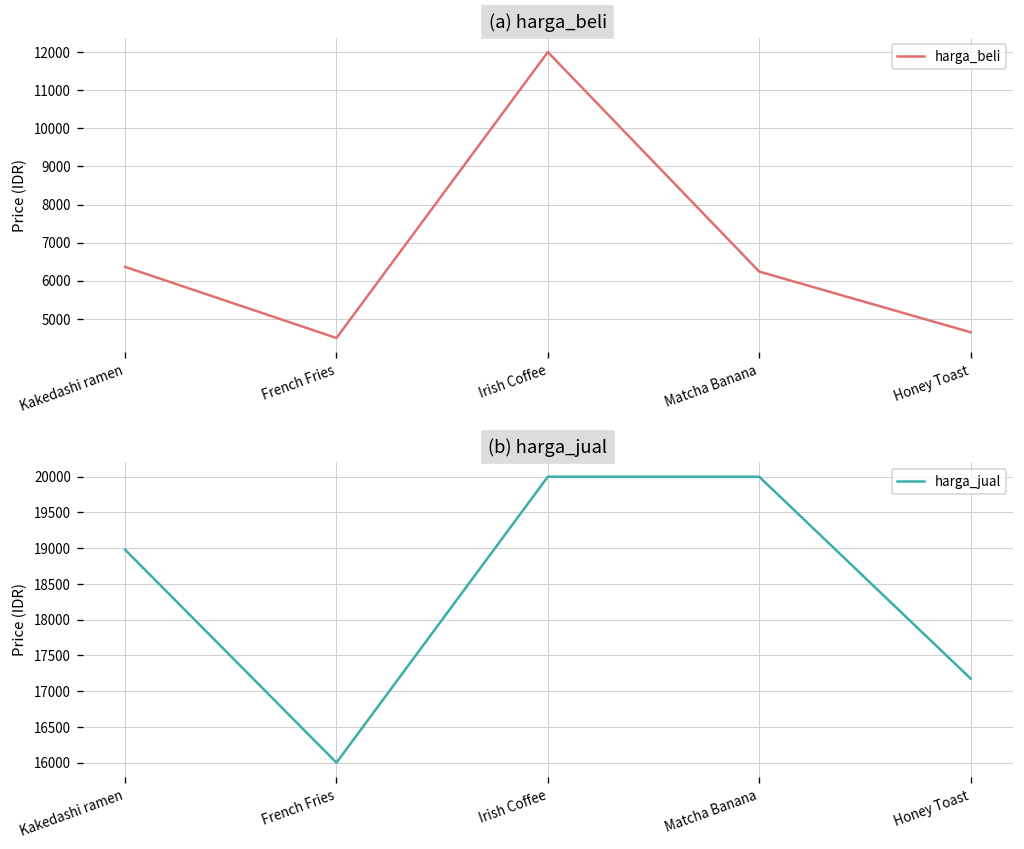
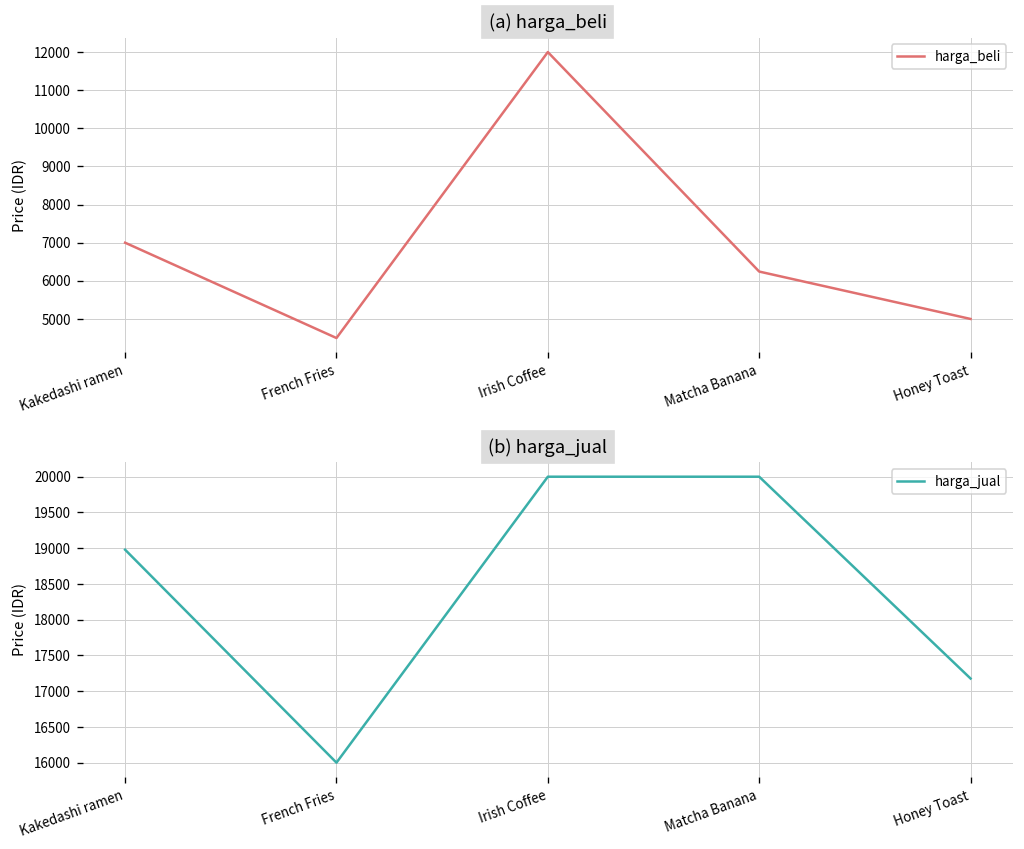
  {
    "(a) harga_beli": {
-     "Kakedashi ramen": 6400,
+     "Kakedashi ramen": 7000,
      "French Fries": 4500,
      "Irish Coffee": 12000,
      "Matcha Banana": 6200,
-     "Honey Toast": 4700
+     "Honey Toast": 5000
    },
    "(b) harga_jual": {
      "Kakedashi ramen": 19000,
      "French Fries": 16000,
      "Irish Coffee": 20000,
      "Matcha Banana": 20000,
      "Honey Toast": 17200
    }
  }
